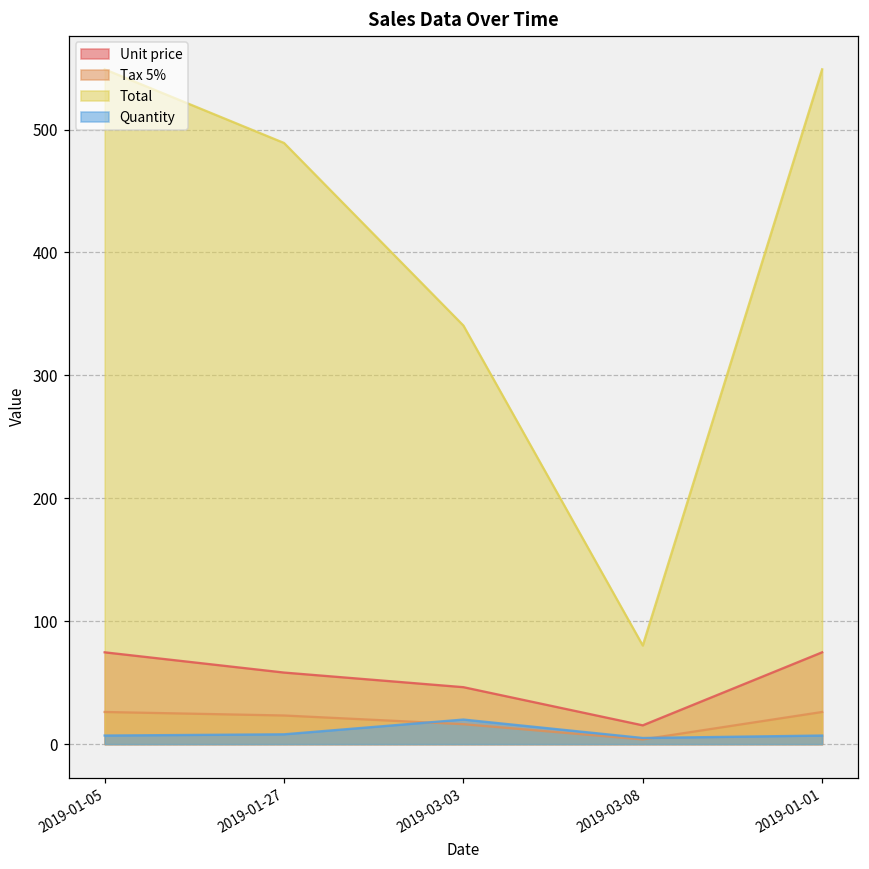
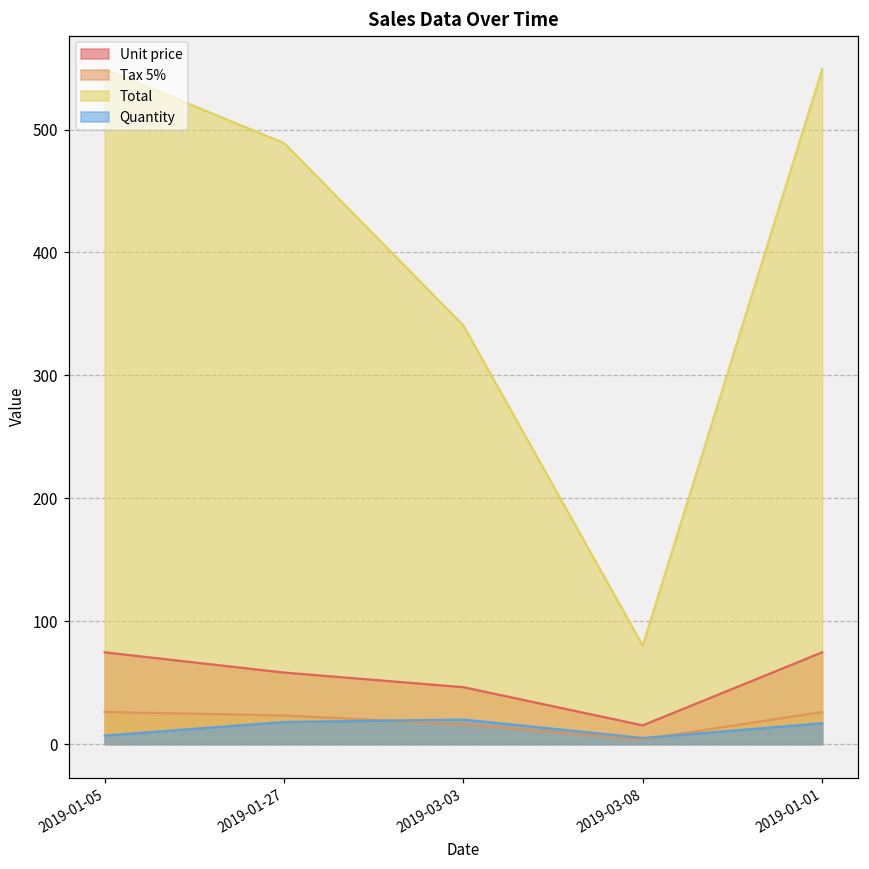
  {
    "Quantity": {
      "2019-01-05": 7,
-     "2019-01-27": 8,
+     "2019-01-27": 18,
      "2019-03-03": 20,
-     "2019-01-01": 7
+     "2019-01-01": 17
    }
  }
